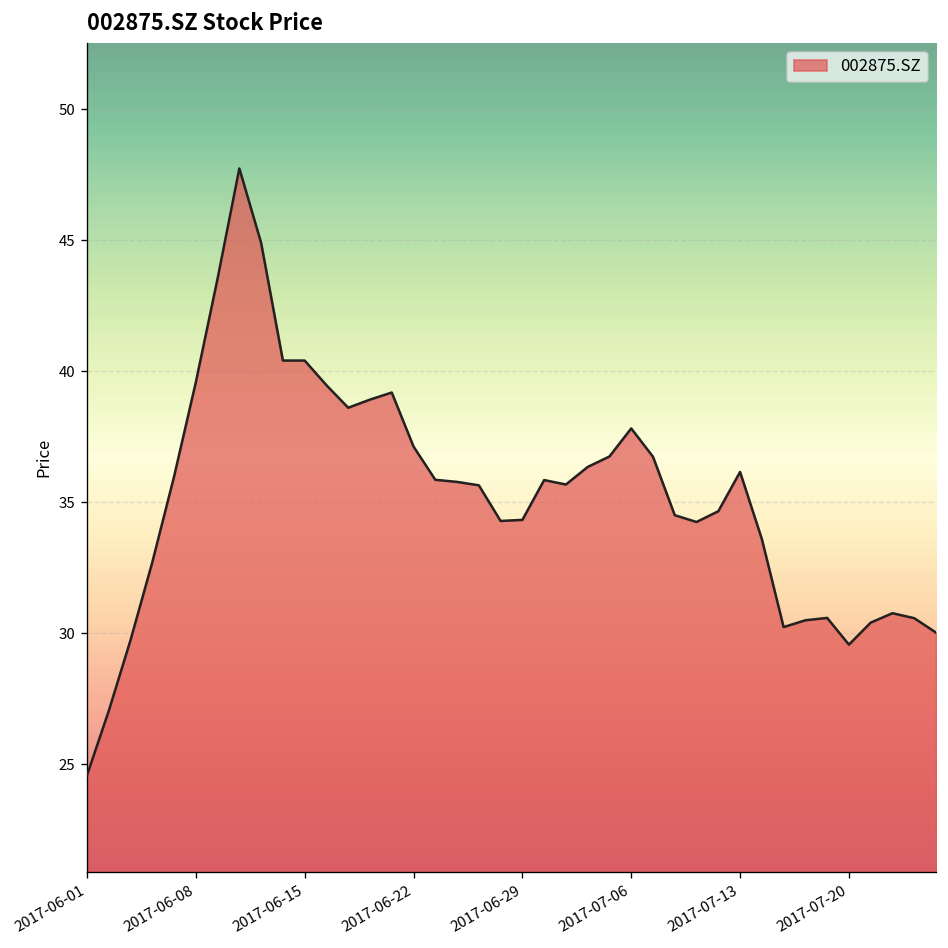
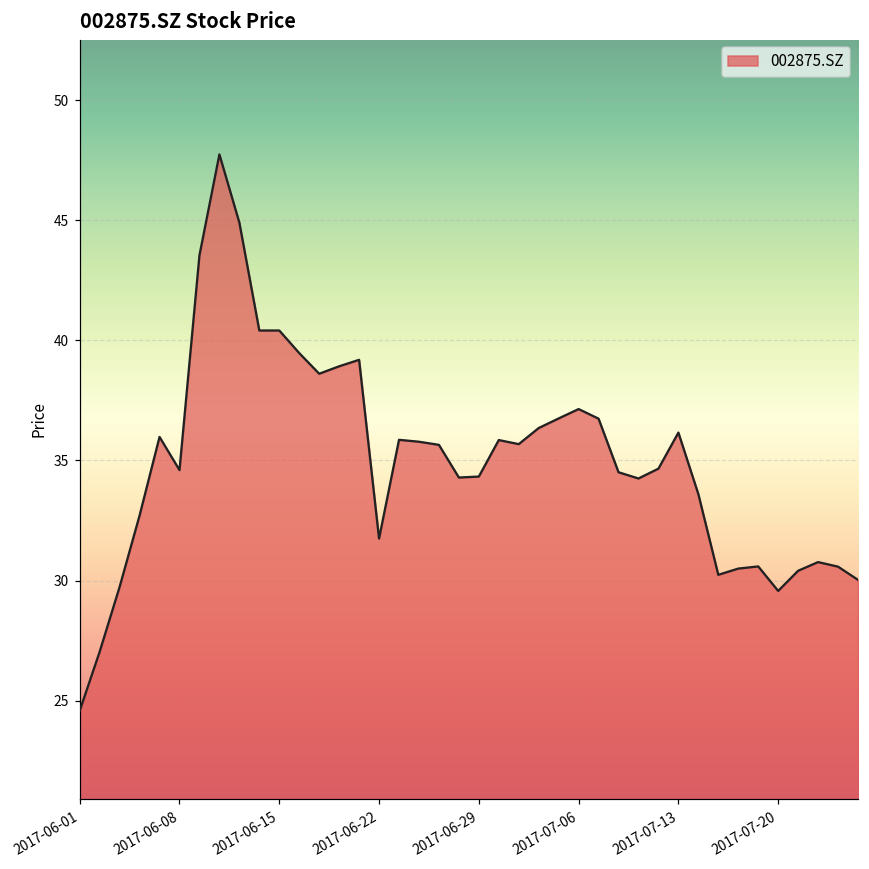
  {
    "2017-06-01": 24.6,
-   "2017-06-08": 39.6,
+   "2017-06-08": 34.6,
    "2017-06-15": 40.4,
-   "2017-06-22": 37.1,
+   "2017-06-22": 31.8,
    "2017-06-29": 34.3,
-   "2017-07-06": 37.8,
+   "2017-07-06": 37.1,
    "2017-07-13": 36.2,
    "2017-07-20": 29.6
  }
